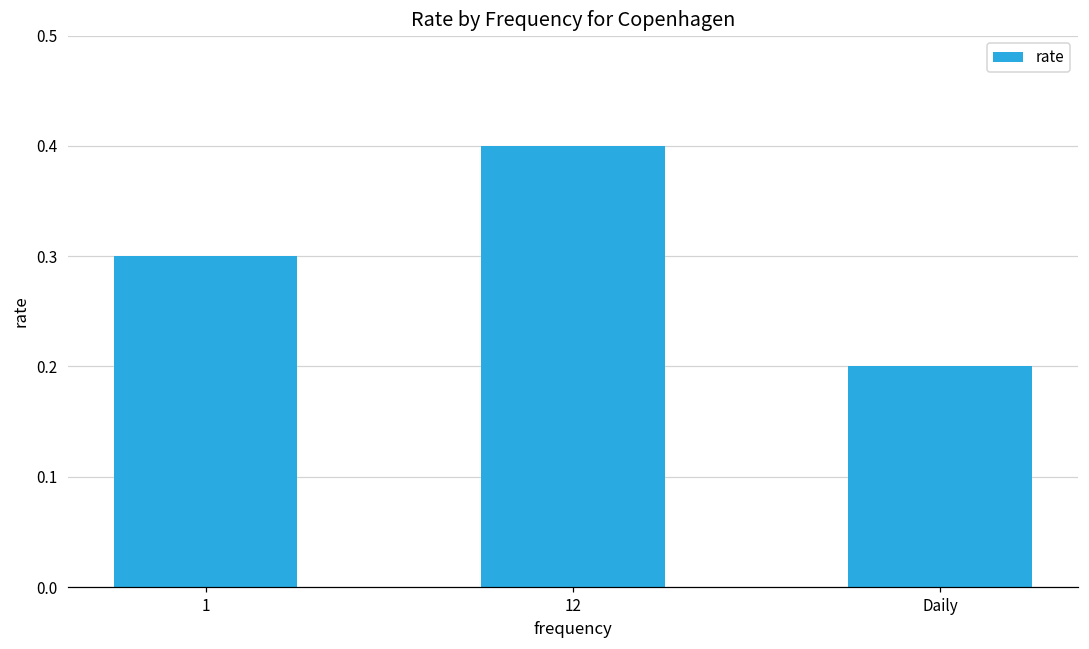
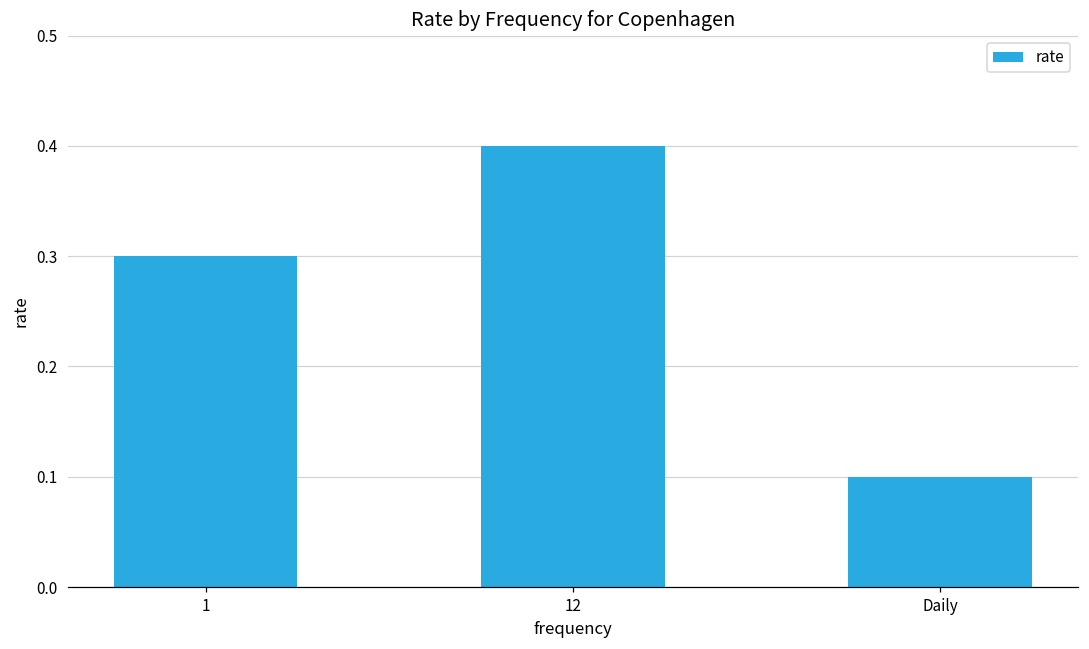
  {
    "1": 0.3,
    "12": 0.4,
-   "Daily": 0.2
+   "Daily": 0.1
  }
